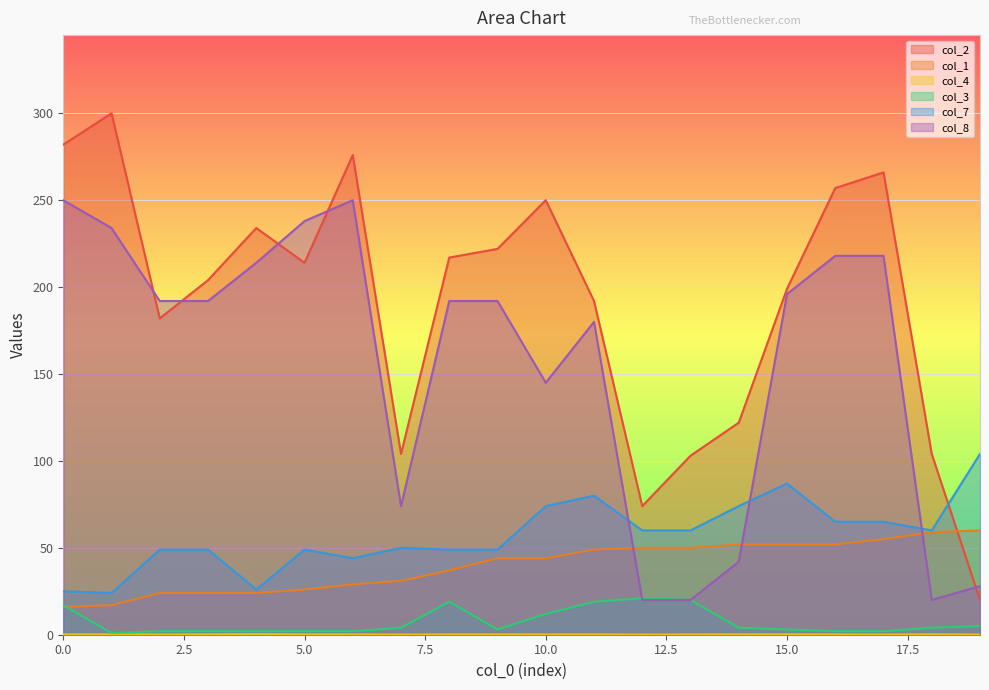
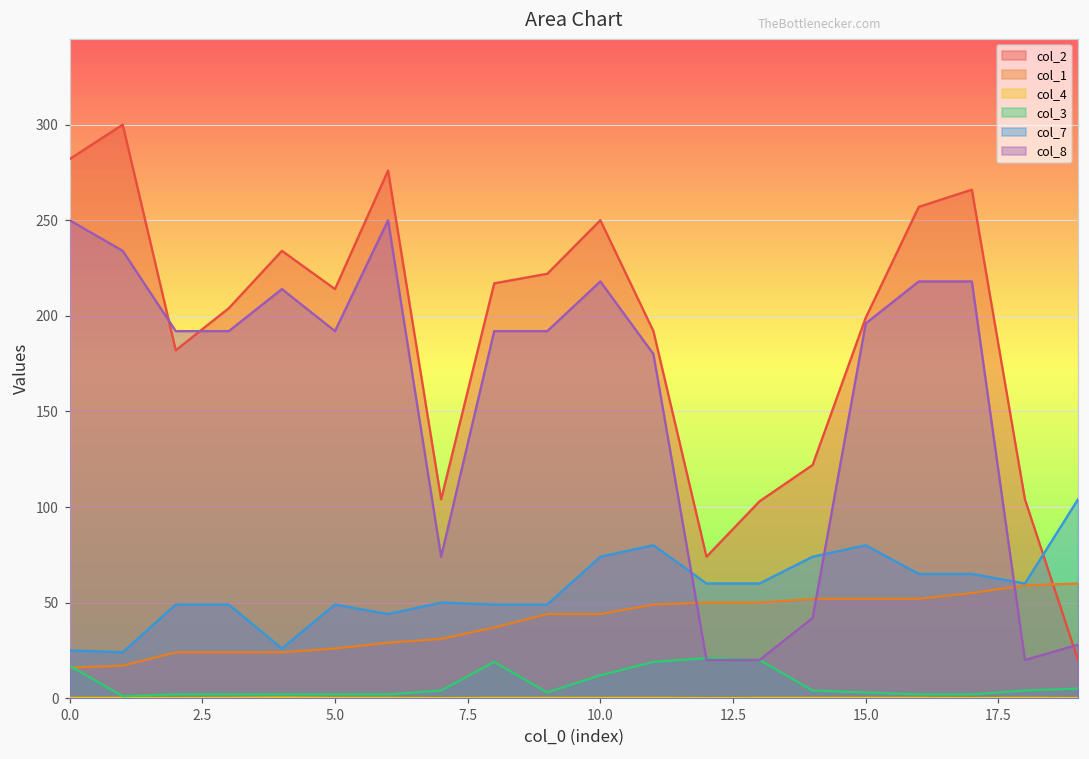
  {
    "col_3": {
      "5.0": 2,
      "10.0": 12,
      "15.0": 3
    },
    "col_7": {
      "0.0": 25,
      "5.0": 49,
      "10.0": 74,
-     "15.0": 87
+     "15.0": 80
    },
    "col_8": {
      "0.0": 250,
-     "5.0": 238,
-     "10.0": 145,
+     "5.0": 192,
+     "10.0": 218,
      "15.0": 196
    }
  }
